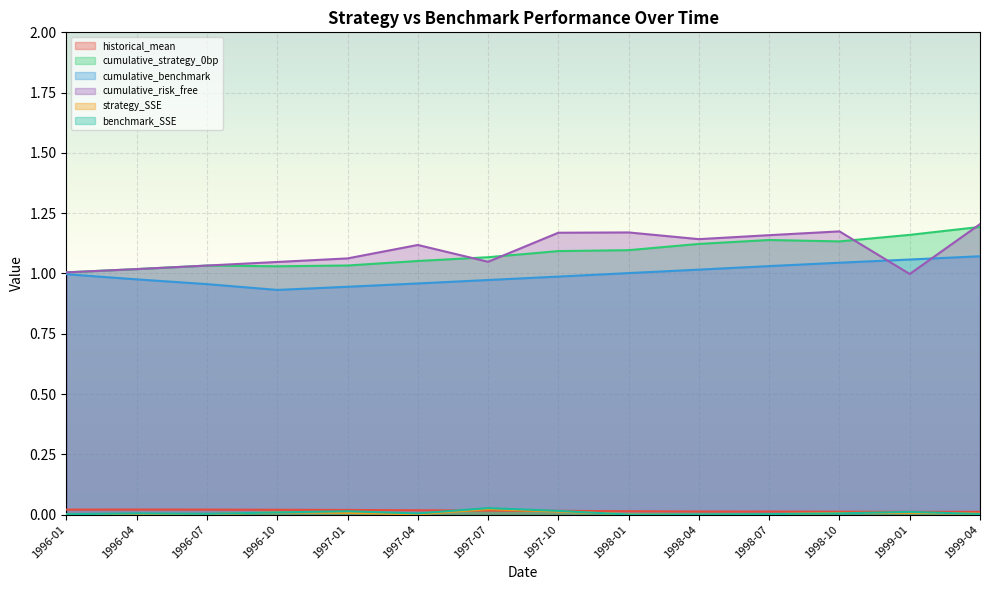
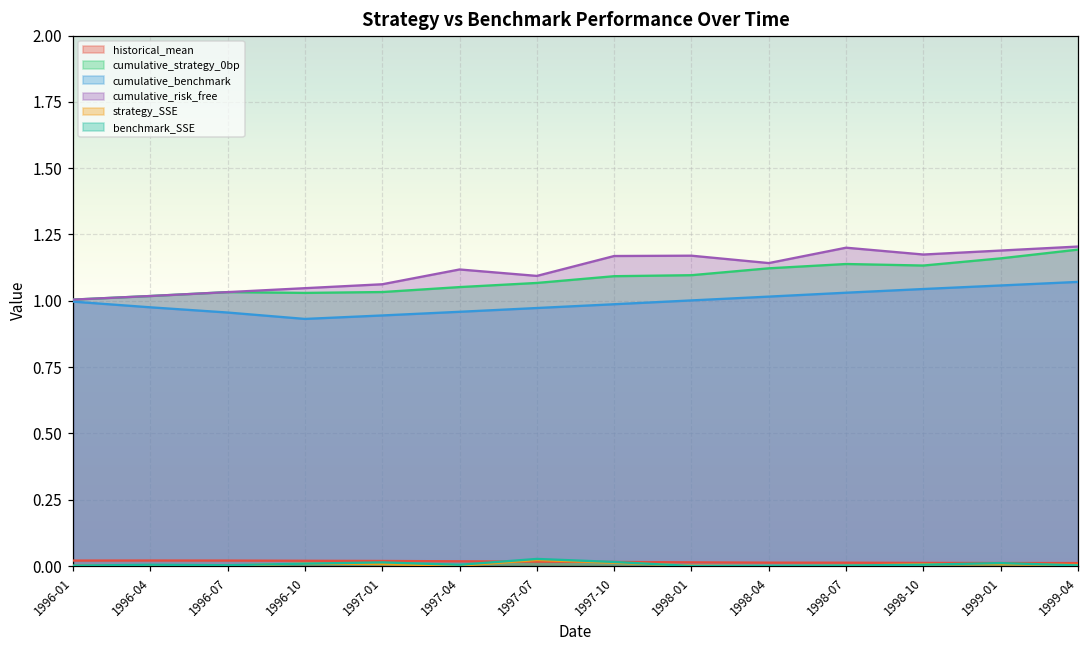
  {
    "cumulative_risk_free": {
      "1996-10": 1.05,
      "1997-01": 1.06,
      "1997-04": 1.12,
-     "1997-07": 1.05,
+     "1997-07": 1.09,
      "1997-10": 1.17,
      "1998-01": 1.17,
      "1998-04": 1.14,
-     "1998-07": 1.16,
+     "1998-07": 1.20,
      "1998-10": 1.17,
-     "1999-01": 1.00,
+     "1999-01": 1.19,
      "1999-04": 1.20
    }
  }
